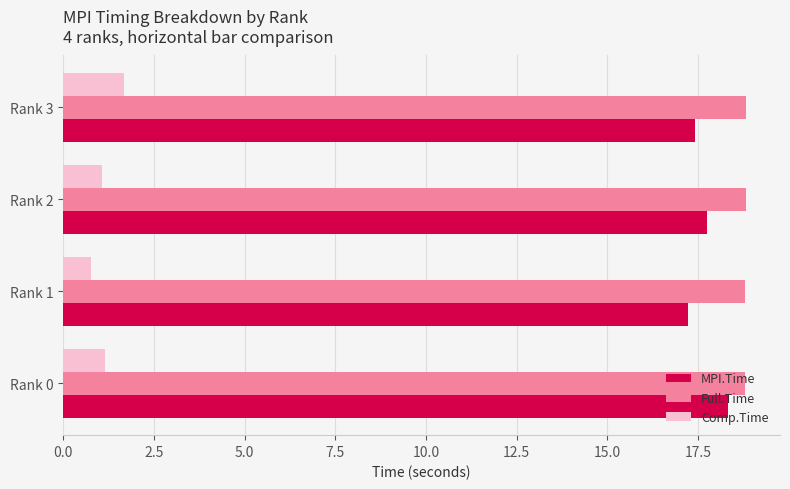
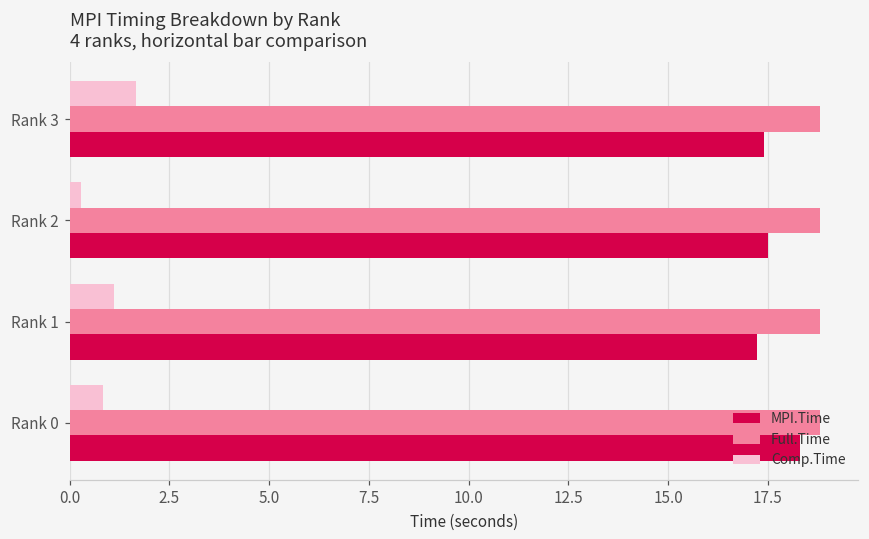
  {
    "MPI.Time": {
      "Rank 3": 17.4,
-     "Rank 2": 17.7,
+     "Rank 2": 17.5,
      "Rank 1": 17.2,
      "Rank 0": 18.3
    },
    "Full.Time": {
      "Rank 3": 18.8,
      "Rank 2": 18.8,
      "Rank 1": 18.8,
      "Rank 0": 18.8
    },
    "Comp.Time": {
      "Rank 3": 1.7,
-     "Rank 2": 1.1,
-     "Rank 1": 0.8,
-     "Rank 0": 1.1
+     "Rank 2": 0.3,
+     "Rank 1": 1.1,
+     "Rank 0": 0.8
    }
  }
